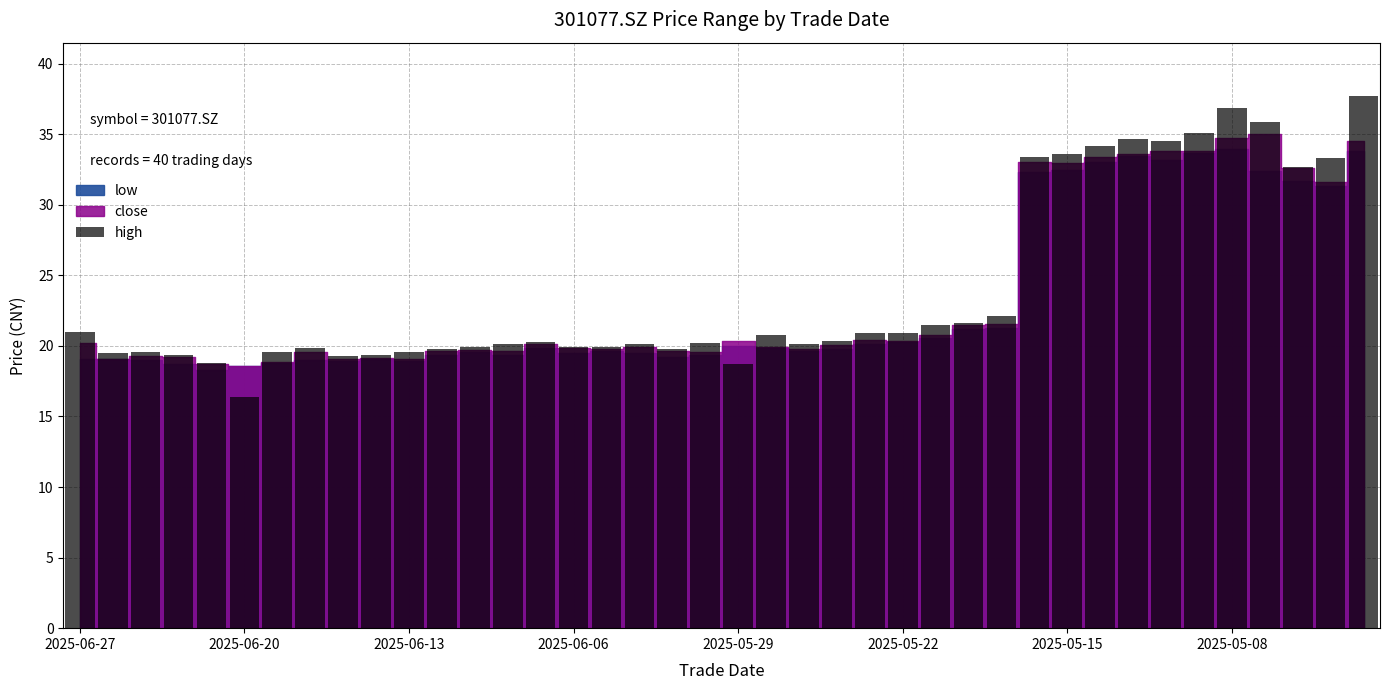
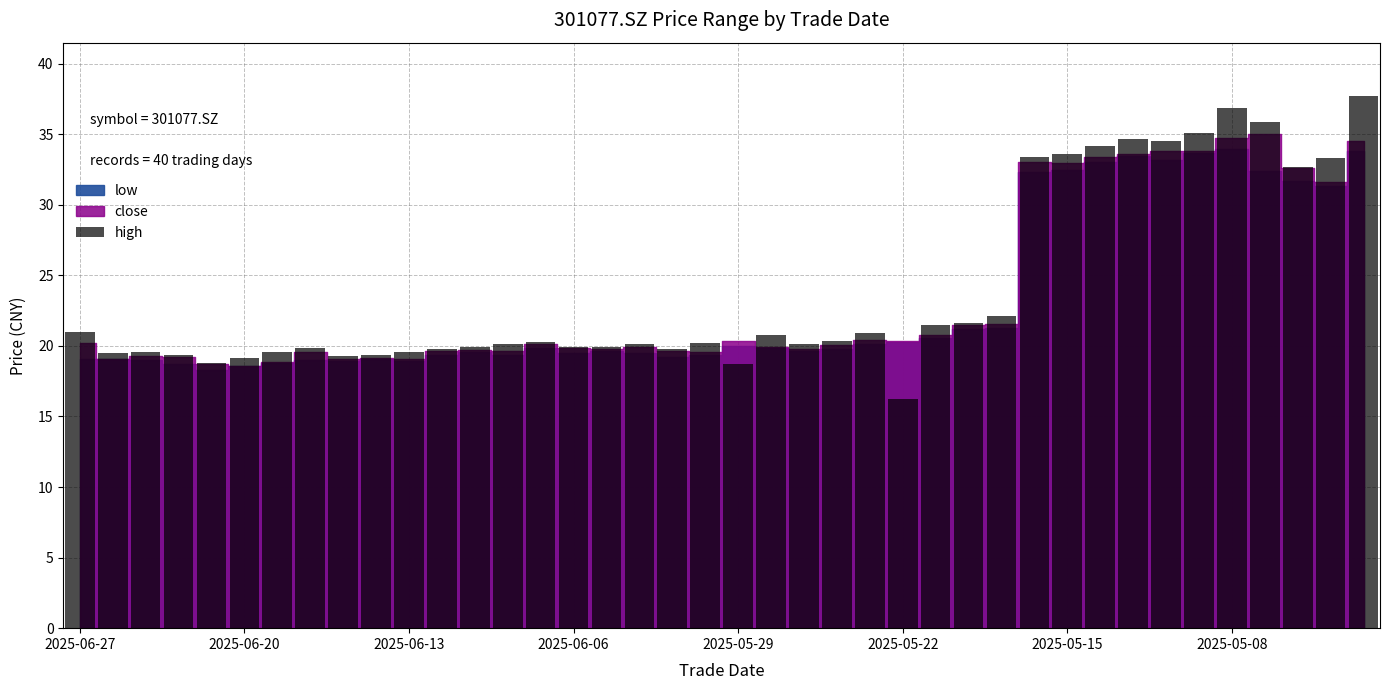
  {
    "high": {
      "2025-06-27": 21.0,
-     "2025-06-20": 16.4,
+     "2025-06-20": 19.2,
      "2025-06-13": 19.6,
      "2025-06-06": 20.0,
      "2025-05-29": 18.7,
-     "2025-05-22": 20.9,
+     "2025-05-22": 16.3,
      "2025-05-15": 33.6,
      "2025-05-08": 36.9
    }
  }
